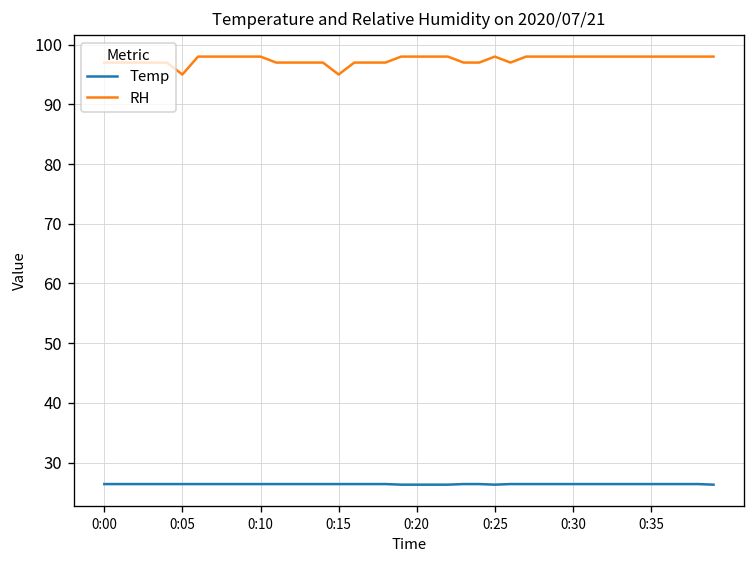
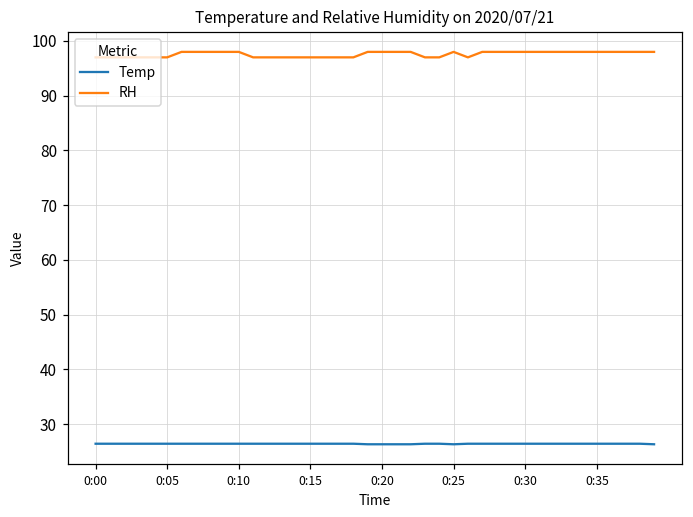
  {
    "Temp": {
      "0:00": 26,
      "0:05": 26,
      "0:10": 26,
      "0:15": 26,
      "0:20": 26,
      "0:25": 26,
      "0:30": 26,
      "0:35": 26
    },
    "RH": {
-     "0:05": 95,
+     "0:05": 97,
      "0:10": 98,
-     "0:15": 95,
+     "0:15": 97,
      "0:20": 98,
      "0:25": 98,
      "0:30": 98,
      "0:35": 98
    }
  }
